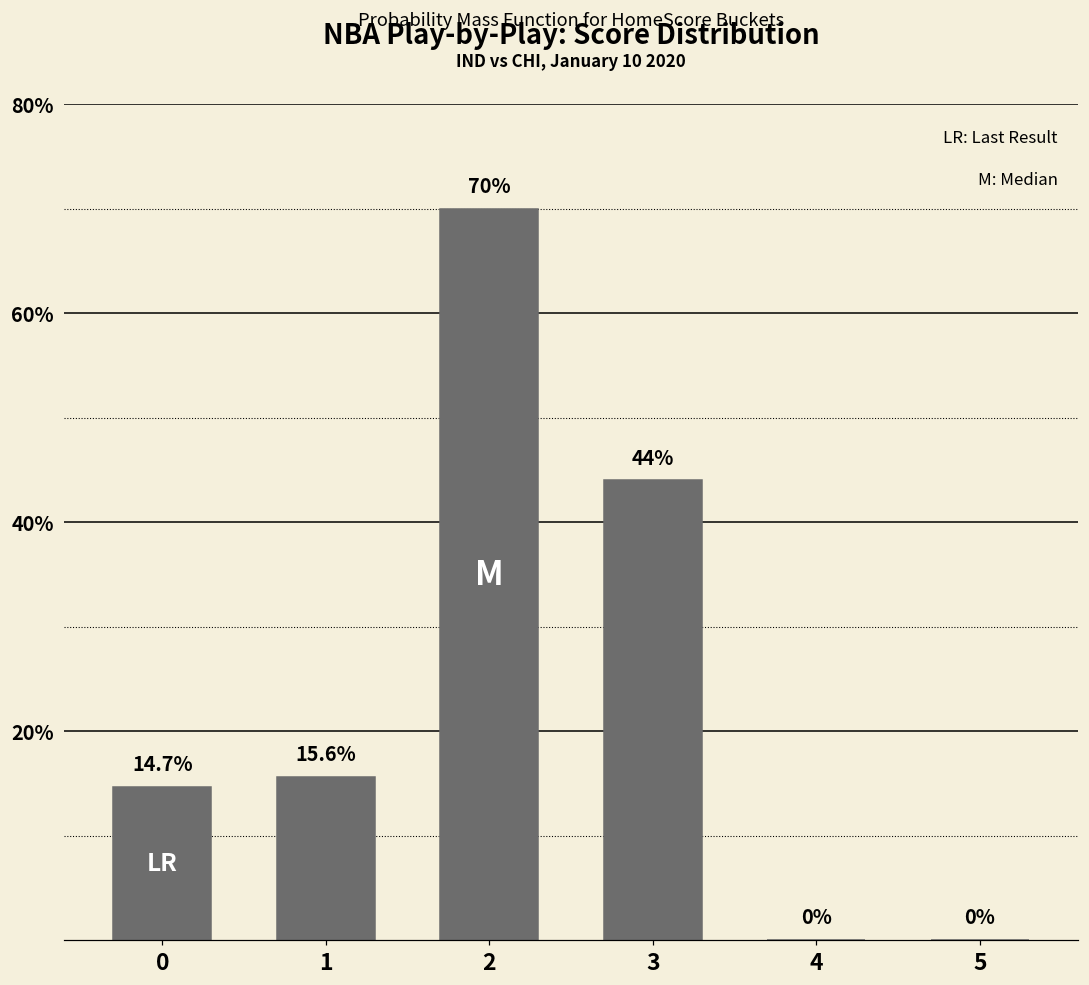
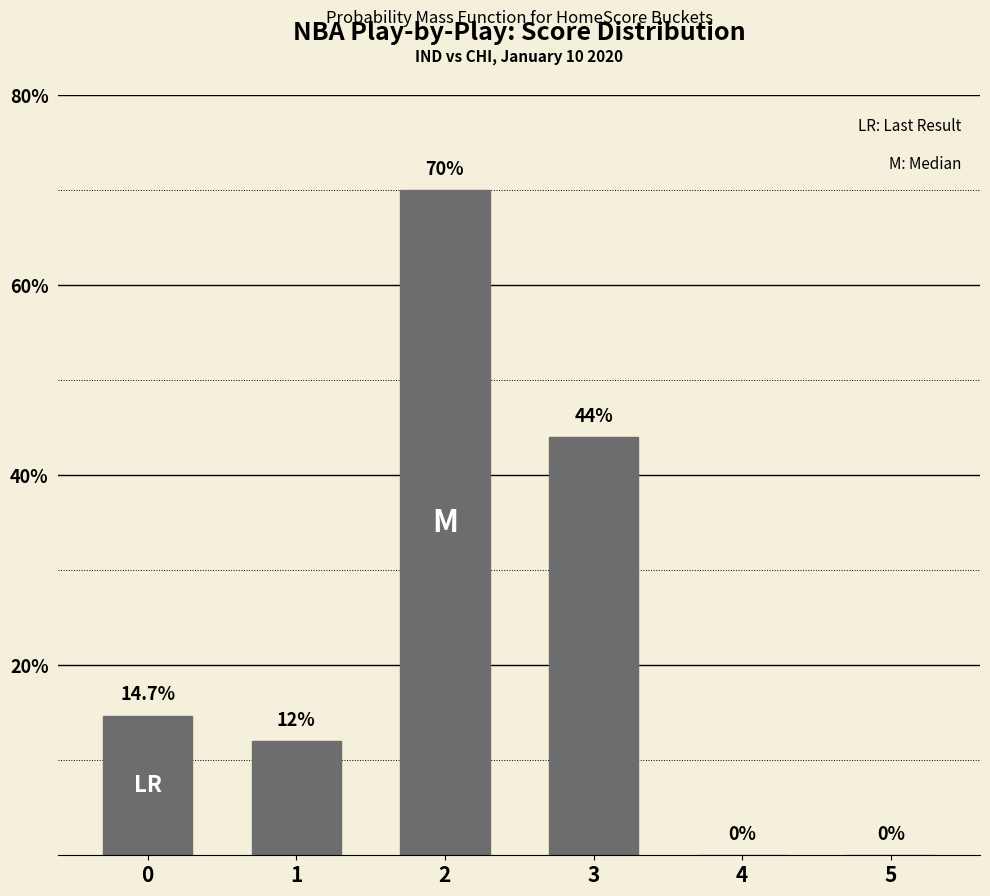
  {
    "0": "14.7%",
-   "1": "15.6%",
+   "1": "12%",
    "2": "70%",
    "3": "44%",
    "4": "0%",
    "5": "0%"
  }
